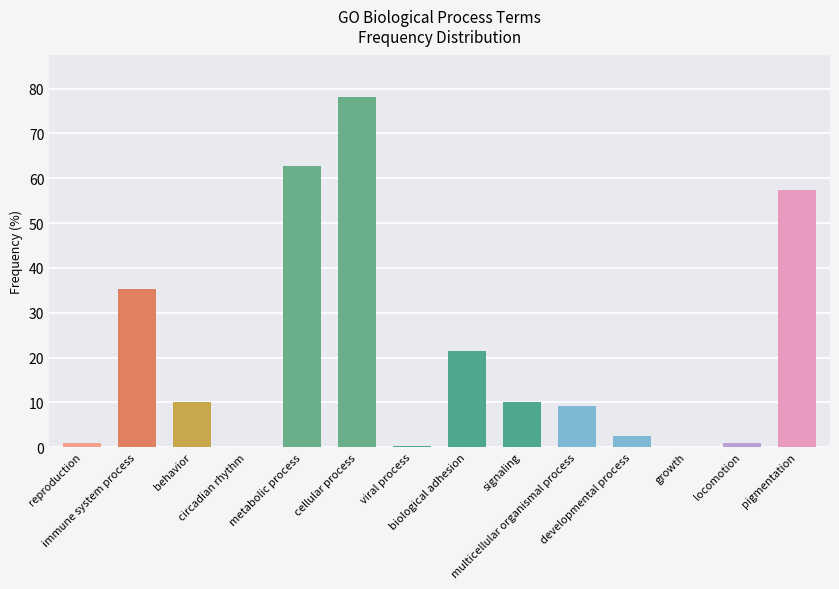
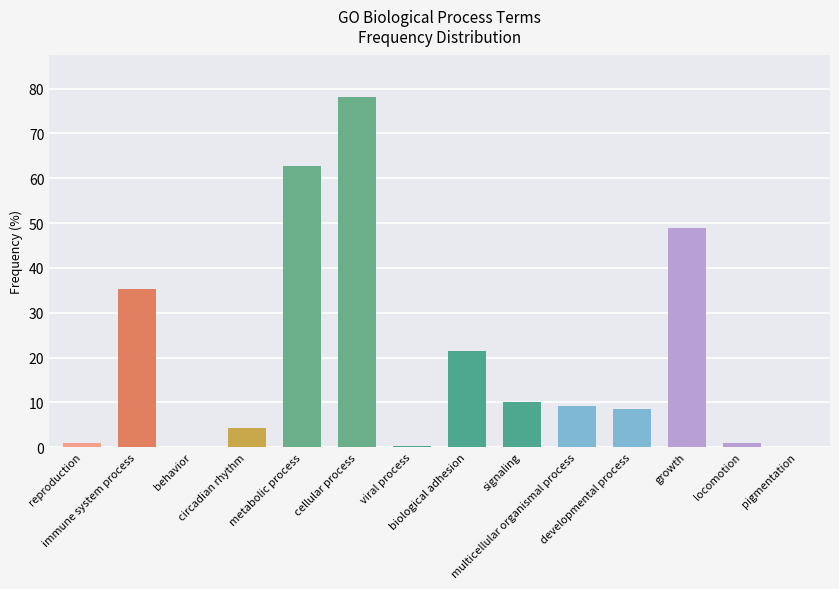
  {
    "reproduction": 1,
    "immune system process": 35,
-   "behavior": 10,
-   "circadian rhythm": 0,
+   "behavior": 0,
+   "circadian rhythm": 4,
    "metabolic process": 63,
    "cellular process": 78,
    "biological adhesion": 21,
    "signaling": 10,
    "multicellular organismal process": 9,
-   "developmental process": 2,
-   "growth": 0,
+   "developmental process": 9,
+   "growth": 49,
    "locomotion": 1,
-   "pigmentation": 57
+   "pigmentation": 0
  }
